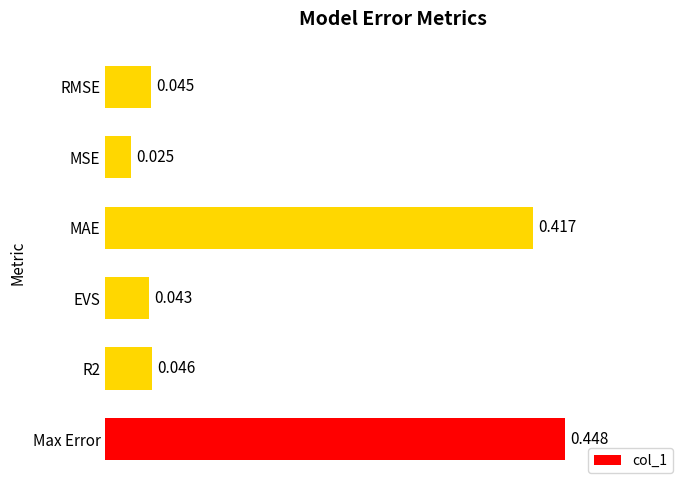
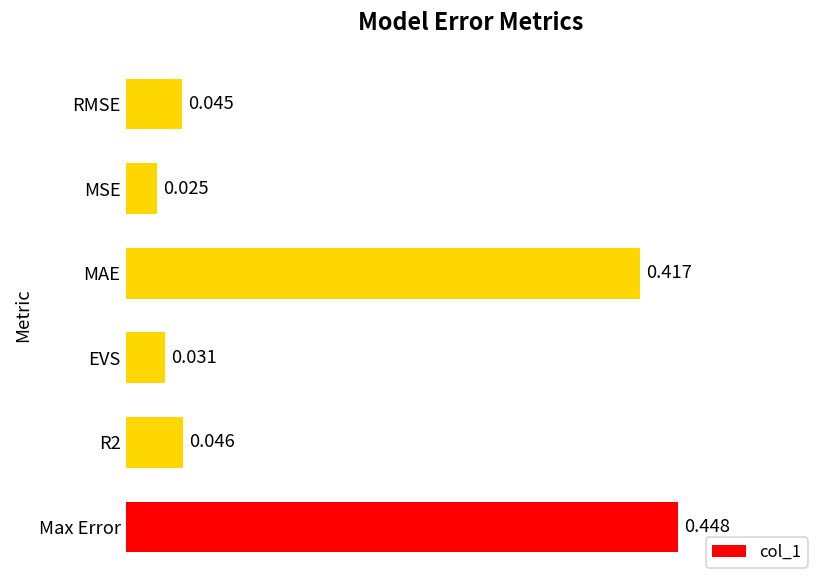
  {
    "RMSE": 0.045,
    "MSE": 0.025,
    "MAE": 0.417,
-   "EVS": 0.043,
+   "EVS": 0.031,
    "R2": 0.046,
    "Max Error": 0.448
  }
